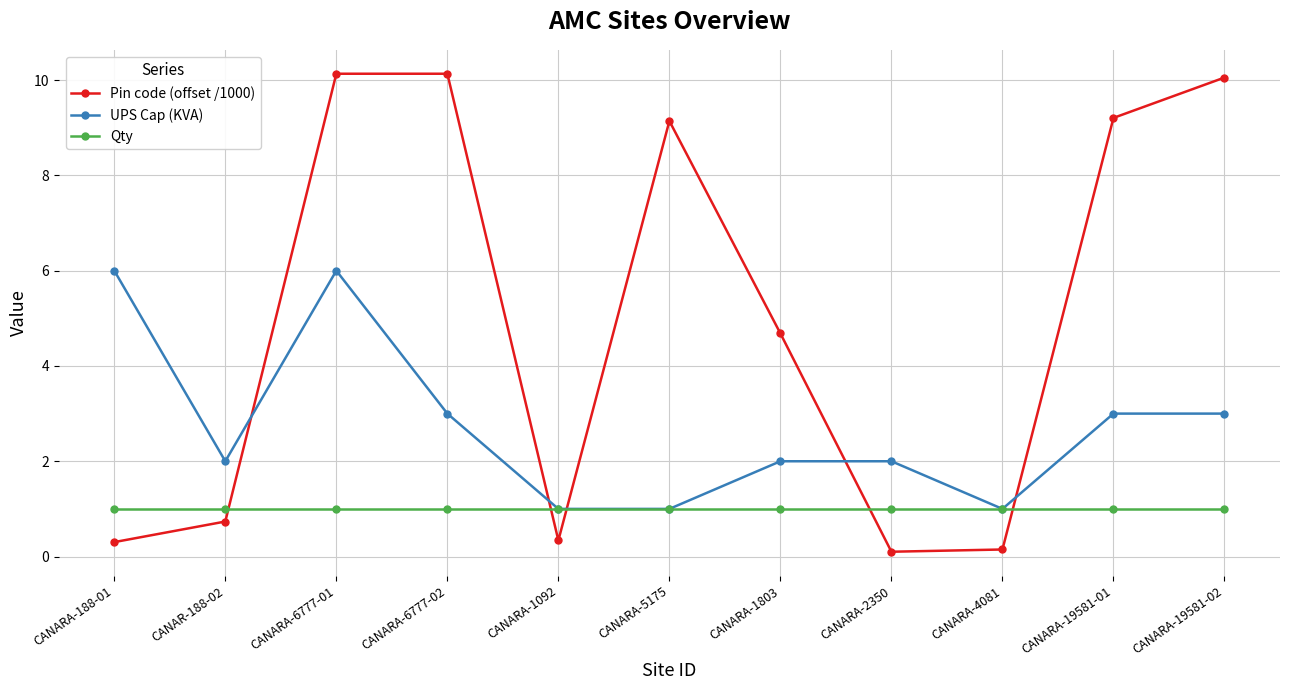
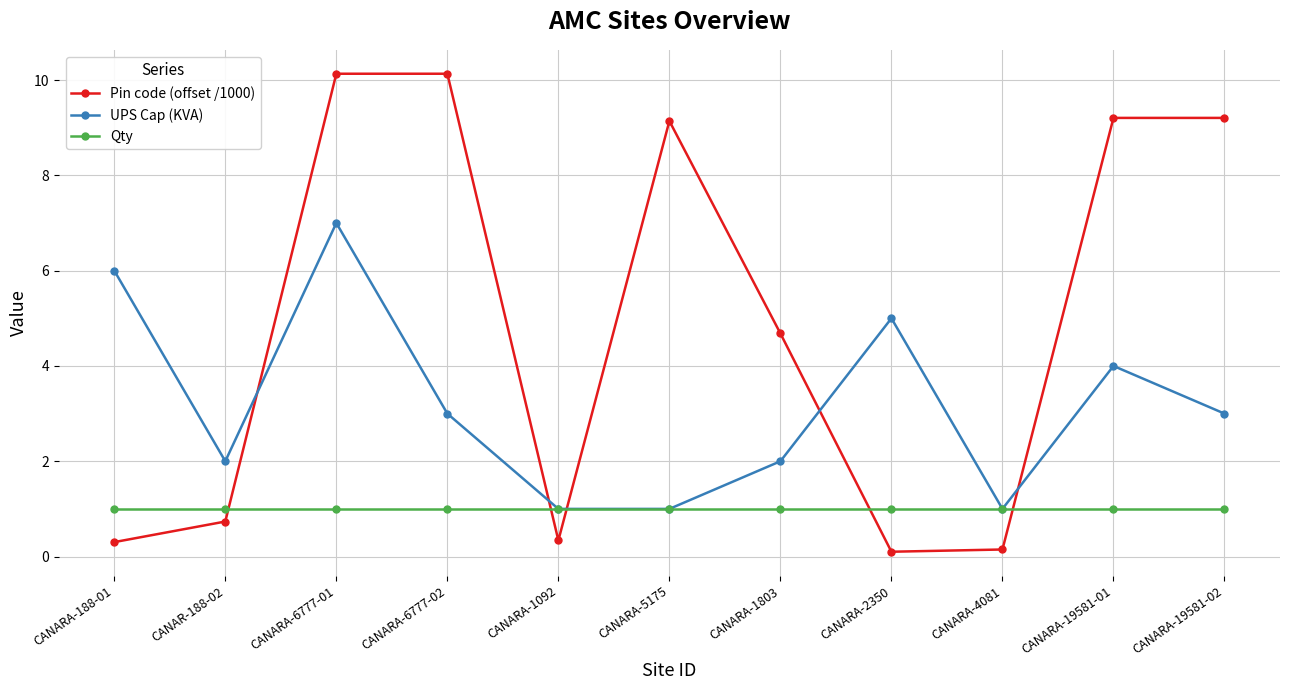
  {
    "Pin code (offset /1000)": {
      "CANARA-188-01": 0.3,
      "CANAR-188-02": 0.7,
      "CANARA-6777-01": 10.1,
      "CANARA-6777-02": 10.1,
      "CANARA-1092": 0.3,
      "CANARA-5175": 9.1,
      "CANARA-1803": 4.7,
      "CANARA-2350": 0.1,
      "CANARA-4081": 0.1,
      "CANARA-19581-01": 9.2,
-     "CANARA-19581-02": 10.1
+     "CANARA-19581-02": 9.2
    },
    "UPS Cap (KVA)": {
      "CANARA-188-01": 6,
      "CANAR-188-02": 2,
-     "CANARA-6777-01": 6,
+     "CANARA-6777-01": 7,
      "CANARA-6777-02": 3,
      "CANARA-1803": 2,
-     "CANARA-2350": 2,
-     "CANARA-19581-01": 3,
+     "CANARA-2350": 5,
+     "CANARA-19581-01": 4,
      "CANARA-19581-02": 3
    },
    "Qty": {
      "CANARA-188-01": 1.0,
      "CANAR-188-02": 1.0,
      "CANARA-6777-01": 1.0,
      "CANARA-6777-02": 1.0,
      "CANARA-1803": 1.0,
      "CANARA-2350": 1.0,
      "CANARA-19581-01": 1.0,
      "CANARA-19581-02": 1.0
    }
  }
